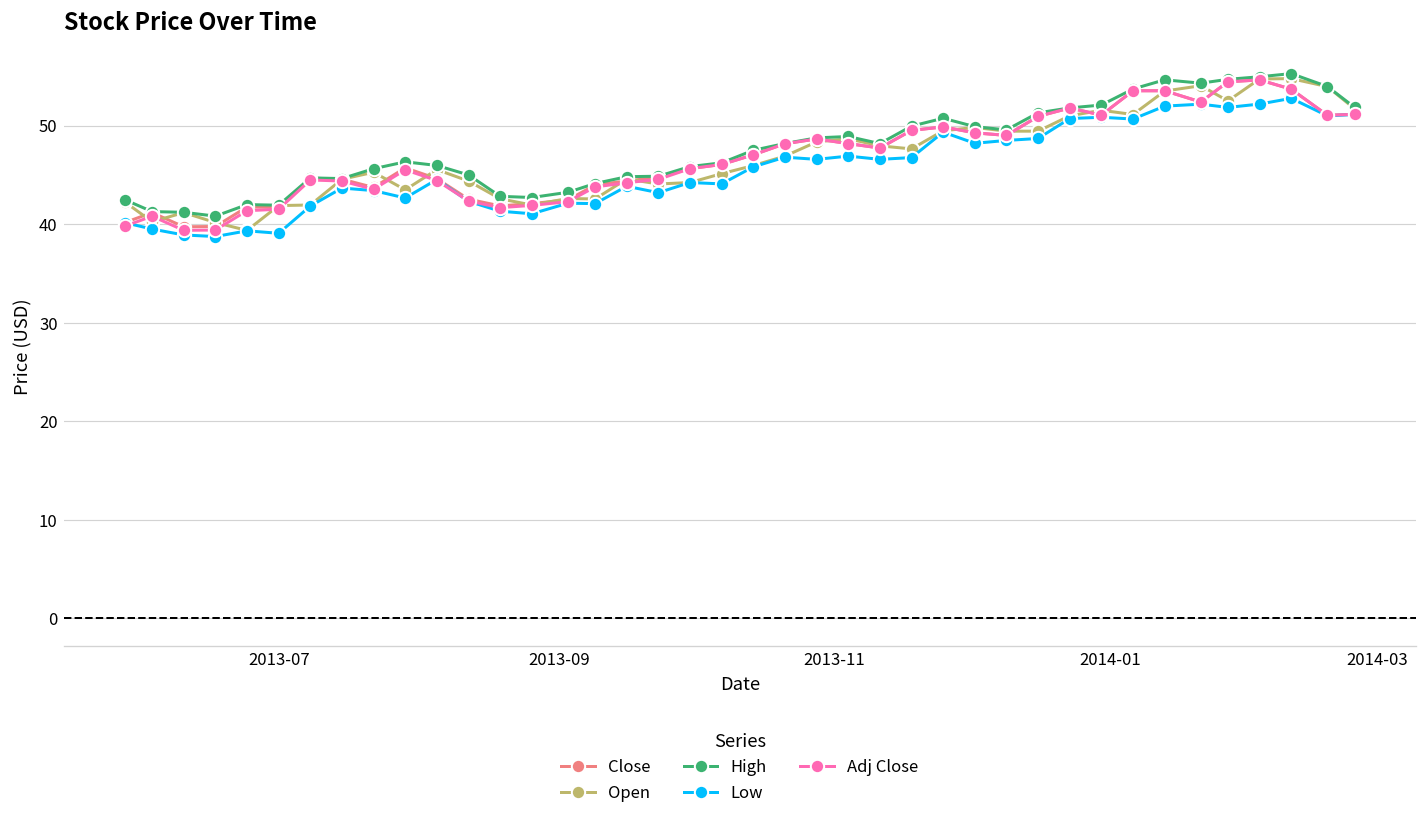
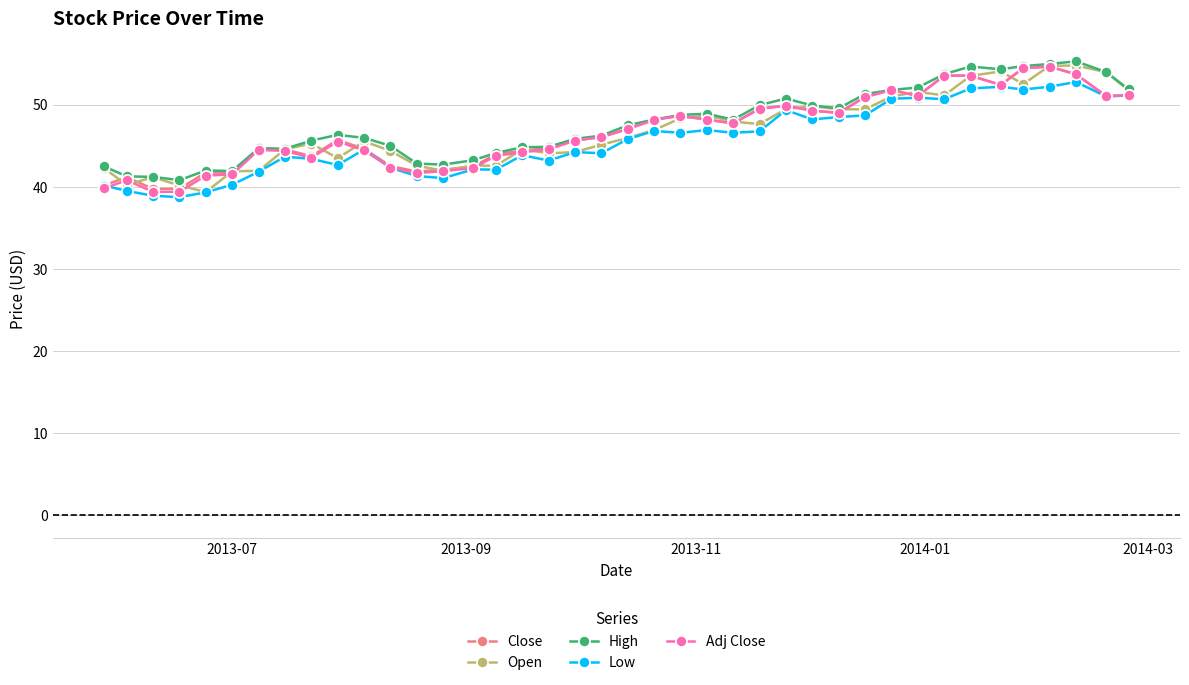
  {
    "Low": {
-     "2013-07": 39
+     "2013-07": 40
    }
  }
